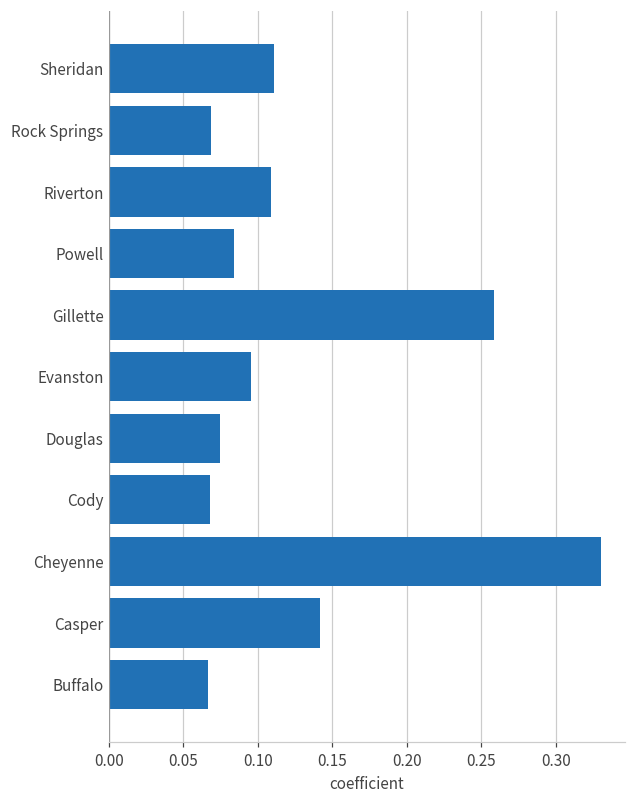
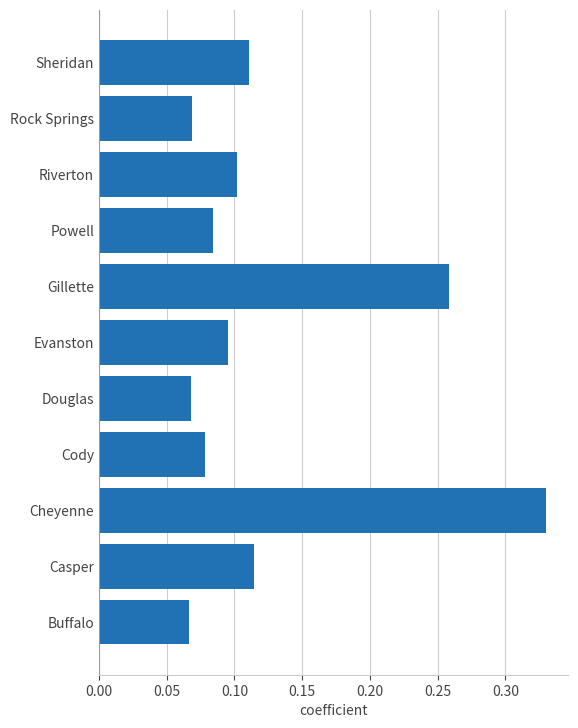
  {
    "Sheridan": 0.111,
    "Rock Springs": 0.069,
-   "Riverton": 0.109,
+   "Riverton": 0.102,
    "Powell": 0.084,
    "Gillette": 0.259,
    "Evanston": 0.096,
-   "Douglas": 0.075,
-   "Cody": 0.068,
+   "Douglas": 0.068,
+   "Cody": 0.079,
    "Cheyenne": 0.330,
-   "Casper": 0.141,
+   "Casper": 0.114,
    "Buffalo": 0.067
  }
